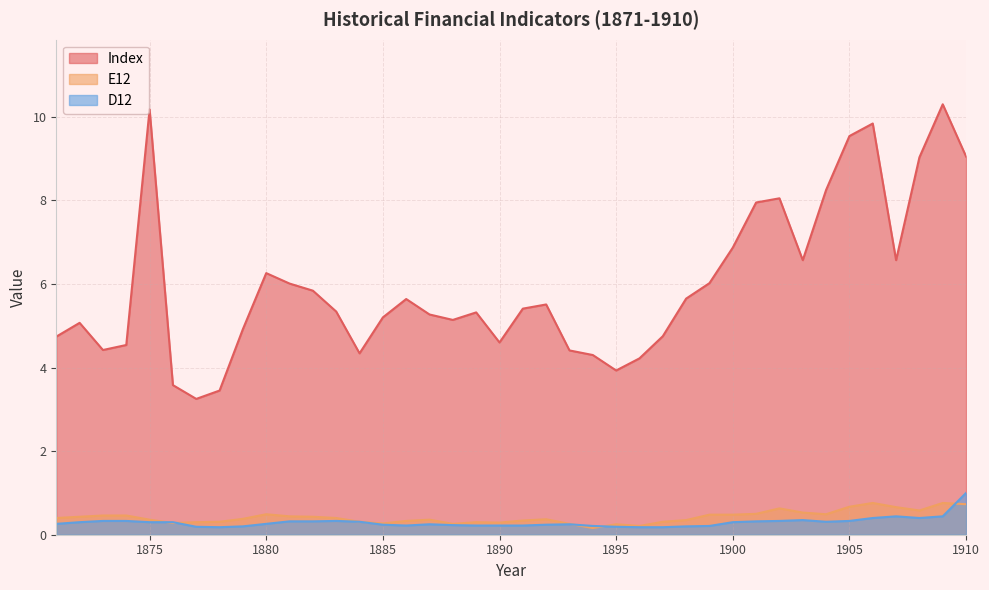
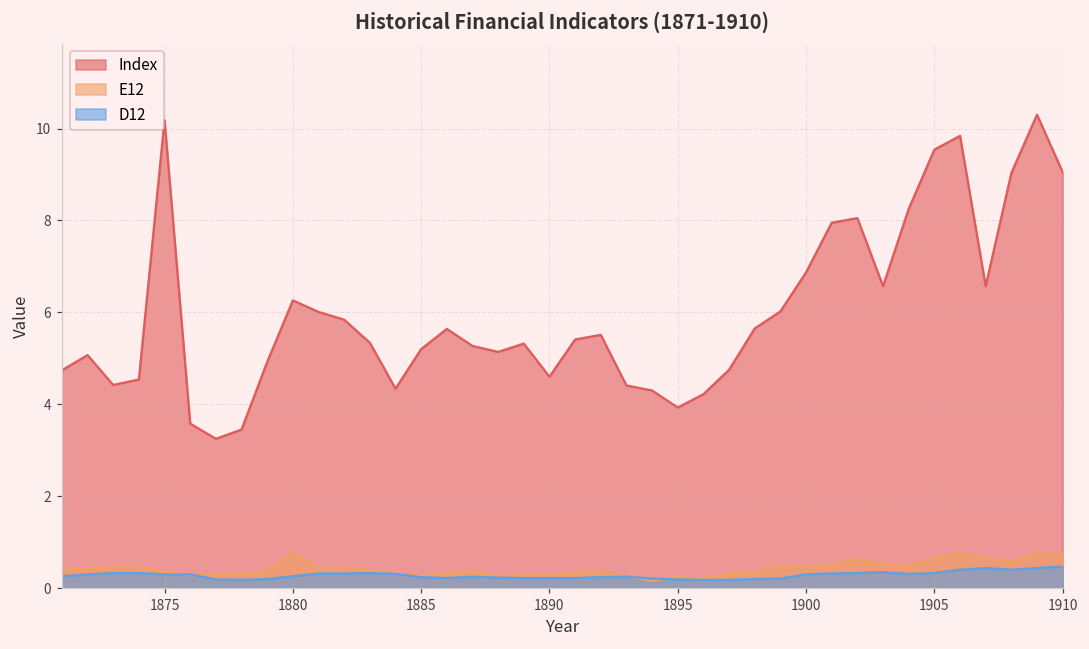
  {
    "Index": {
      "1875": 10.2,
      "1880": 6.3,
      "1885": 5.2,
      "1890": 4.6,
      "1895": 3.9,
      "1900": 6.9,
      "1905": 9.5,
      "1910": 9.1
    },
    "E12": {
-     "1880": 0.5,
+     "1880": 0.8,
      "1890": 0.3,
      "1900": 0.5,
      "1905": 0.7,
      "1910": 0.7
    },
    "D12": {
      "1880": 0.3,
      "1890": 0.2,
      "1900": 0.3,
      "1905": 0.3,
-     "1910": 1.0
+     "1910": 0.5
    }
  }
